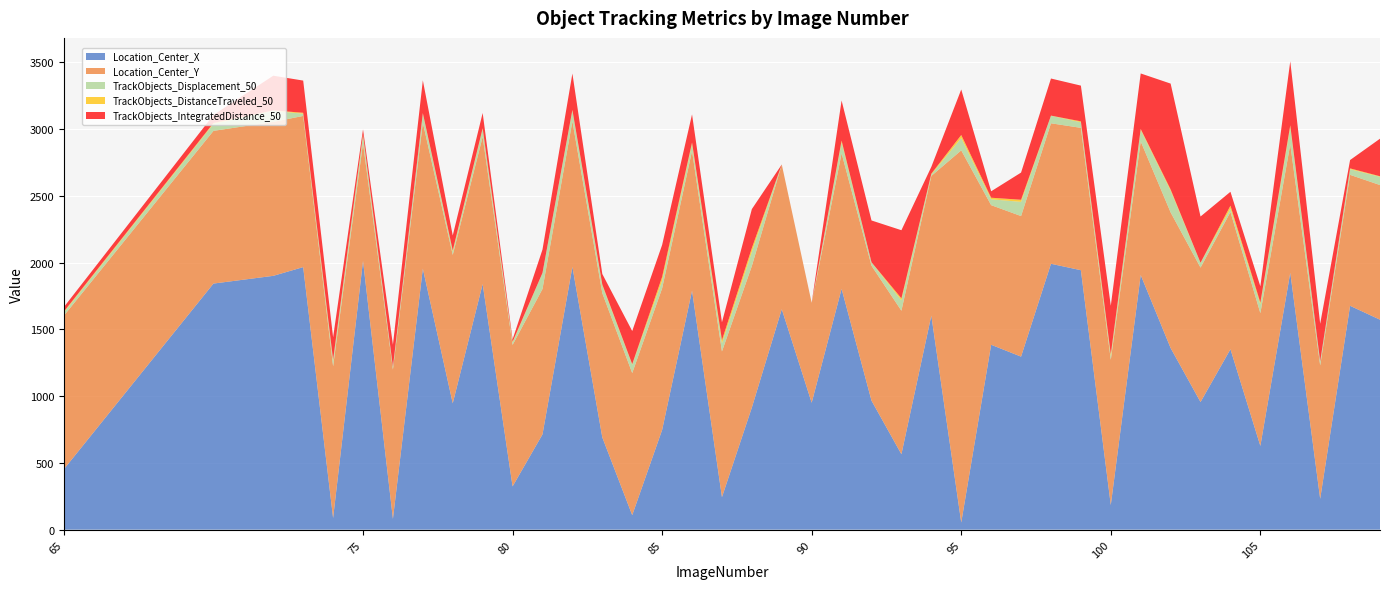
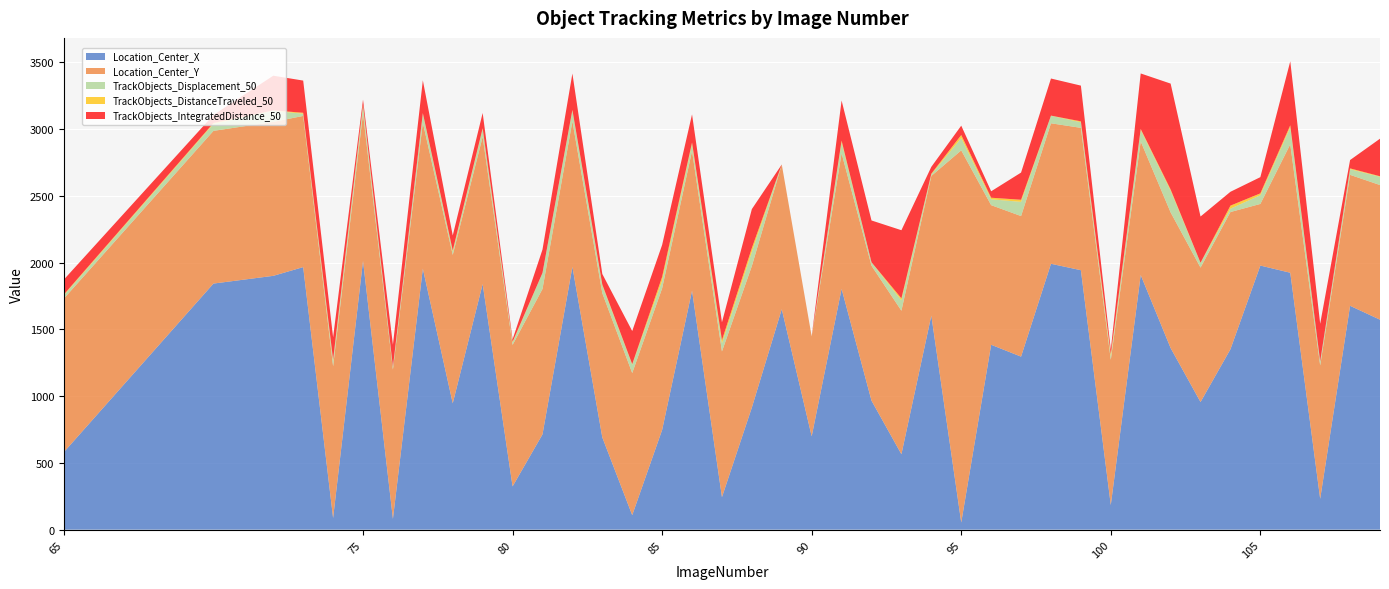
  {
    "Location_Center_X": {
-     "65": 450,
+     "65": 580,
      "75": 2010,
      "80": 320,
      "85": 750,
-     "90": 950,
+     "90": 700,
      "95": 50,
      "100": 180,
-     "105": 630
+     "105": 1980
    },
    "Location_Center_Y": {
      "65": 1150,
-     "75": 880,
+     "75": 1110,
      "85": 1060,
      "95": 2790,
      "100": 1090,
-     "105": 990
+     "105": 460
    },
    "TrackObjects_Displacement_50": {
      "85": 60,
      "95": 90
    },
    "TrackObjects_DistanceTraveled_50": {
      "85": 30,
      "95": 20
    },
    "TrackObjects_IntegratedDistance_50": {
-     "65": 30,
+     "65": 110,
      "75": 40,
      "85": 240,
-     "95": 340,
-     "100": 360,
+     "95": 70,
+     "100": 30,
      "105": 120
    }
  }
